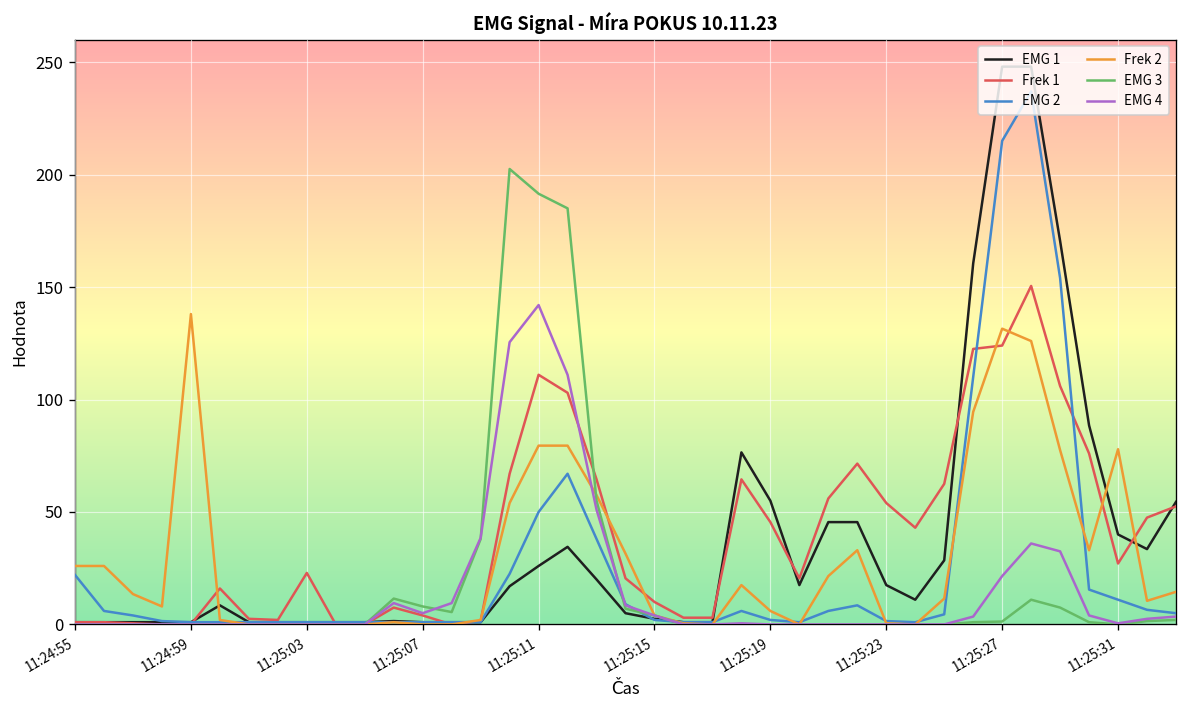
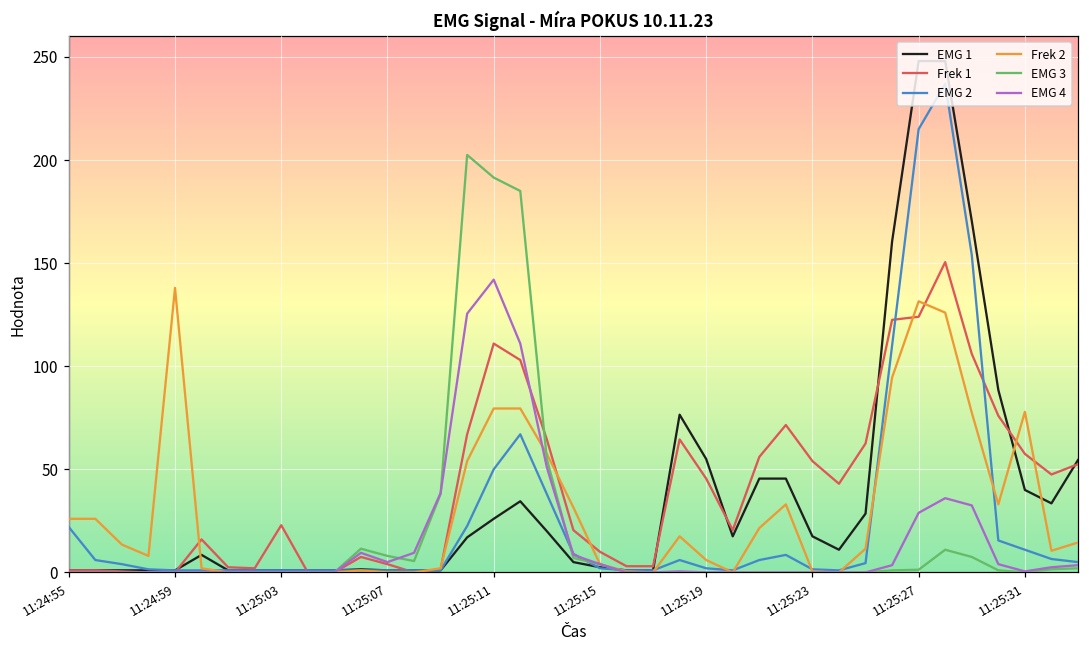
  {
    "EMG 1": {
      "11:25:11": 26,
      "11:25:19": 55,
      "11:25:23": 18,
      "11:25:31": 40
    },
    "Frek 1": {
      "11:25:03": 23,
      "11:25:11": 111,
      "11:25:15": 10,
      "11:25:19": 46,
      "11:25:23": 54,
      "11:25:27": 124,
-     "11:25:31": 27
+     "11:25:31": 58
    },
    "EMG 2": {
      "11:24:55": 22,
      "11:25:11": 50,
      "11:25:19": 2,
      "11:25:27": 215,
      "11:25:31": 11
    },
    "Frek 2": {
      "11:24:55": 26,
      "11:24:59": 138,
      "11:25:11": 80,
      "11:25:19": 6,
      "11:25:27": 132,
      "11:25:31": 78
    },
    "EMG 3": {
      "11:25:07": 8,
      "11:25:11": 192,
      "11:25:27": 1
    },
    "EMG 4": {
      "11:25:11": 142,
-     "11:25:27": 22
+     "11:25:27": 29
    }
  }
